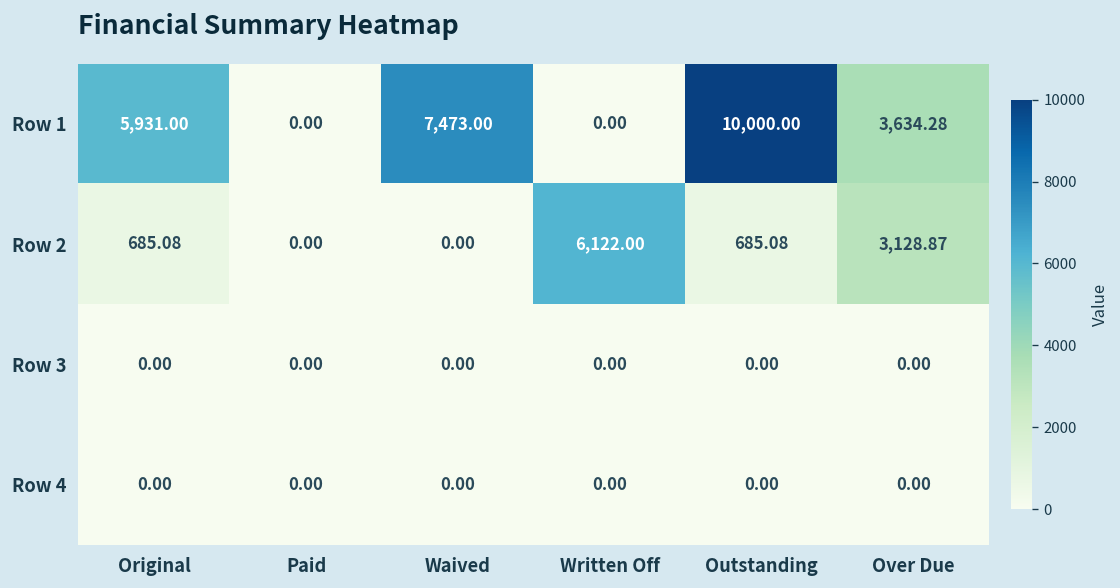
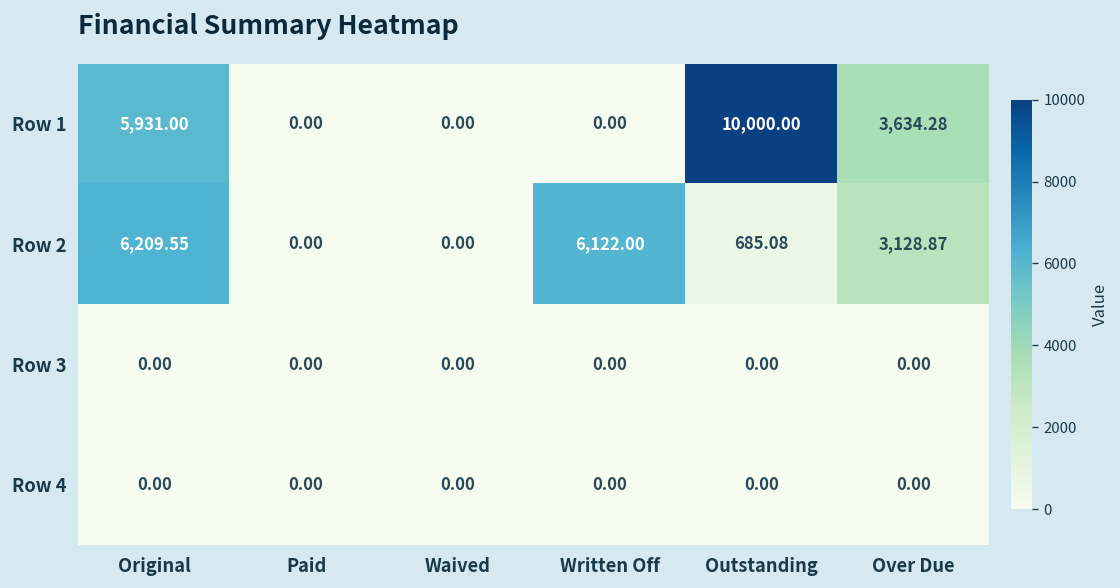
  {
    "Row 1": {
      "Original": "5,931.00",
      "Paid": "0.00",
-     "Waived": "7,473.00",
+     "Waived": "0.00",
      "Written Off": "0.00",
      "Outstanding": "10,000.00",
      "Over Due": "3,634.28"
    },
    "Row 2": {
-     "Original": "685.08",
+     "Original": "6,209.55",
      "Paid": "0.00",
      "Waived": "0.00",
      "Written Off": "6,122.00",
      "Outstanding": "685.08",
      "Over Due": "3,128.87"
    },
    "Row 3": {
      "Original": "0.00",
      "Paid": "0.00",
      "Waived": "0.00",
      "Written Off": "0.00",
      "Outstanding": "0.00",
      "Over Due": "0.00"
    },
    "Row 4": {
      "Original": "0.00",
      "Paid": "0.00",
      "Waived": "0.00",
      "Written Off": "0.00",
      "Outstanding": "0.00",
      "Over Due": "0.00"
    }
  }
